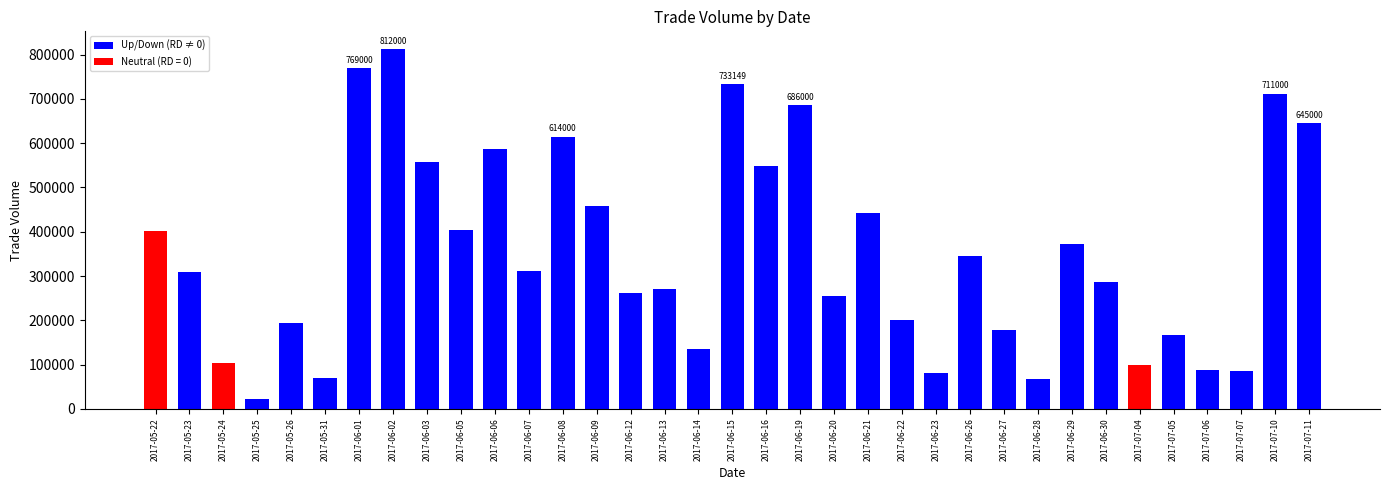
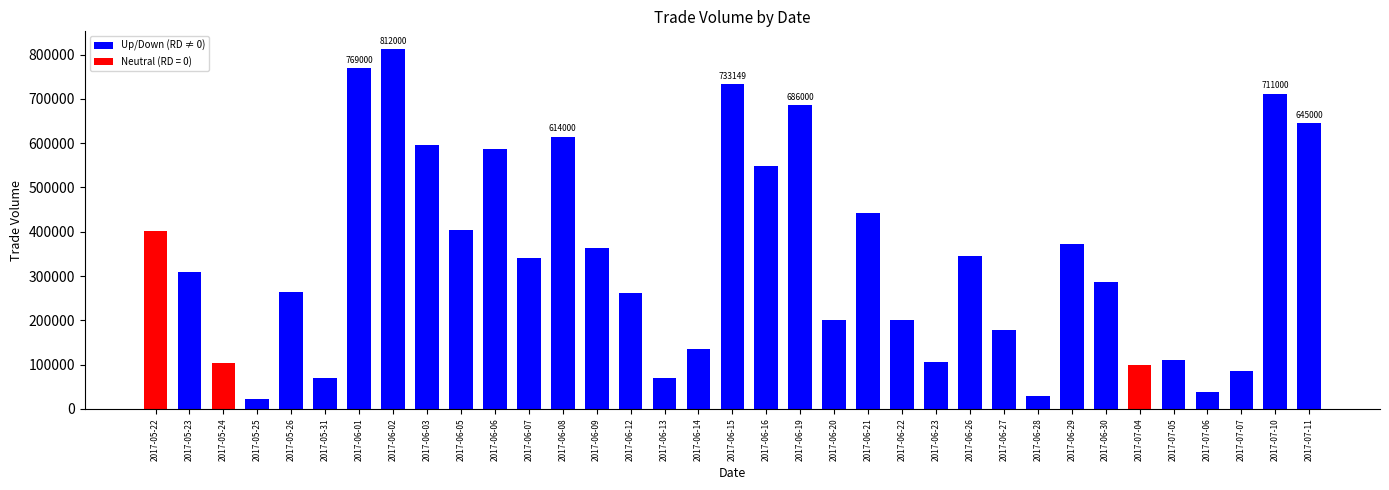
  {
    "2017-05-22": 400000,
    "2017-05-23": 310000,
    "2017-05-24": 100000,
    "2017-05-25": 20000,
-   "2017-05-26": 190000,
+   "2017-05-26": 260000,
    "2017-05-31": 70000,
-   "2017-06-03": 560000,
+   "2017-06-03": 600000,
    "2017-06-05": 400000,
    "2017-06-06": 590000,
-   "2017-06-07": 310000,
-   "2017-06-09": 460000,
+   "2017-06-07": 340000,
+   "2017-06-09": 360000,
    "2017-06-12": 260000,
-   "2017-06-13": 270000,
+   "2017-06-13": 70000,
    "2017-06-14": 140000,
    "2017-06-16": 550000,
-   "2017-06-20": 250000,
+   "2017-06-20": 200000,
    "2017-06-21": 440000,
    "2017-06-22": 200000,
-   "2017-06-23": 80000,
+   "2017-06-23": 110000,
    "2017-06-26": 350000,
    "2017-06-27": 180000,
-   "2017-06-28": 70000,
+   "2017-06-28": 30000,
    "2017-06-29": 370000,
    "2017-06-30": 290000,
    "2017-07-04": 100000,
-   "2017-07-05": 170000,
-   "2017-07-06": 90000,
+   "2017-07-05": 110000,
+   "2017-07-06": 40000,
    "2017-07-07": 90000
  }
